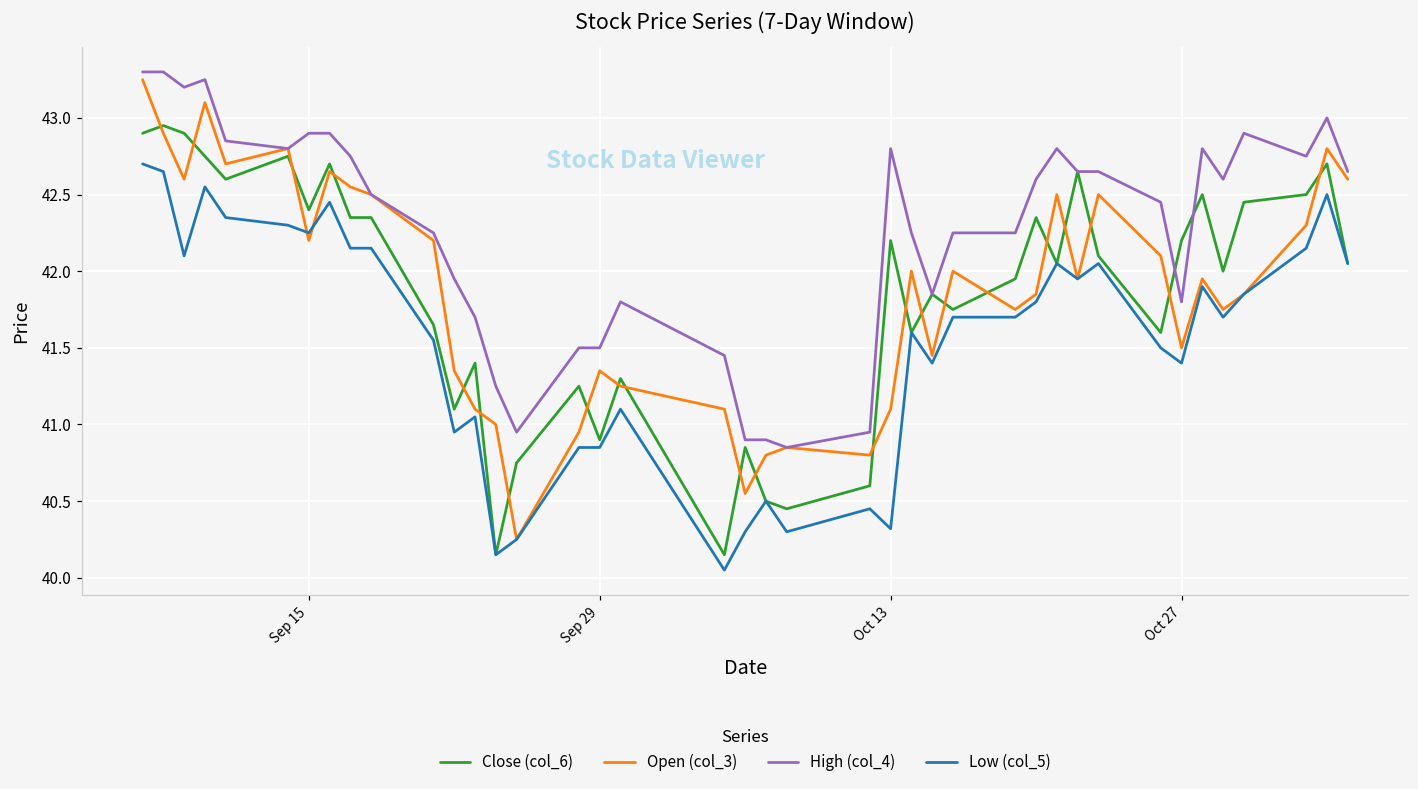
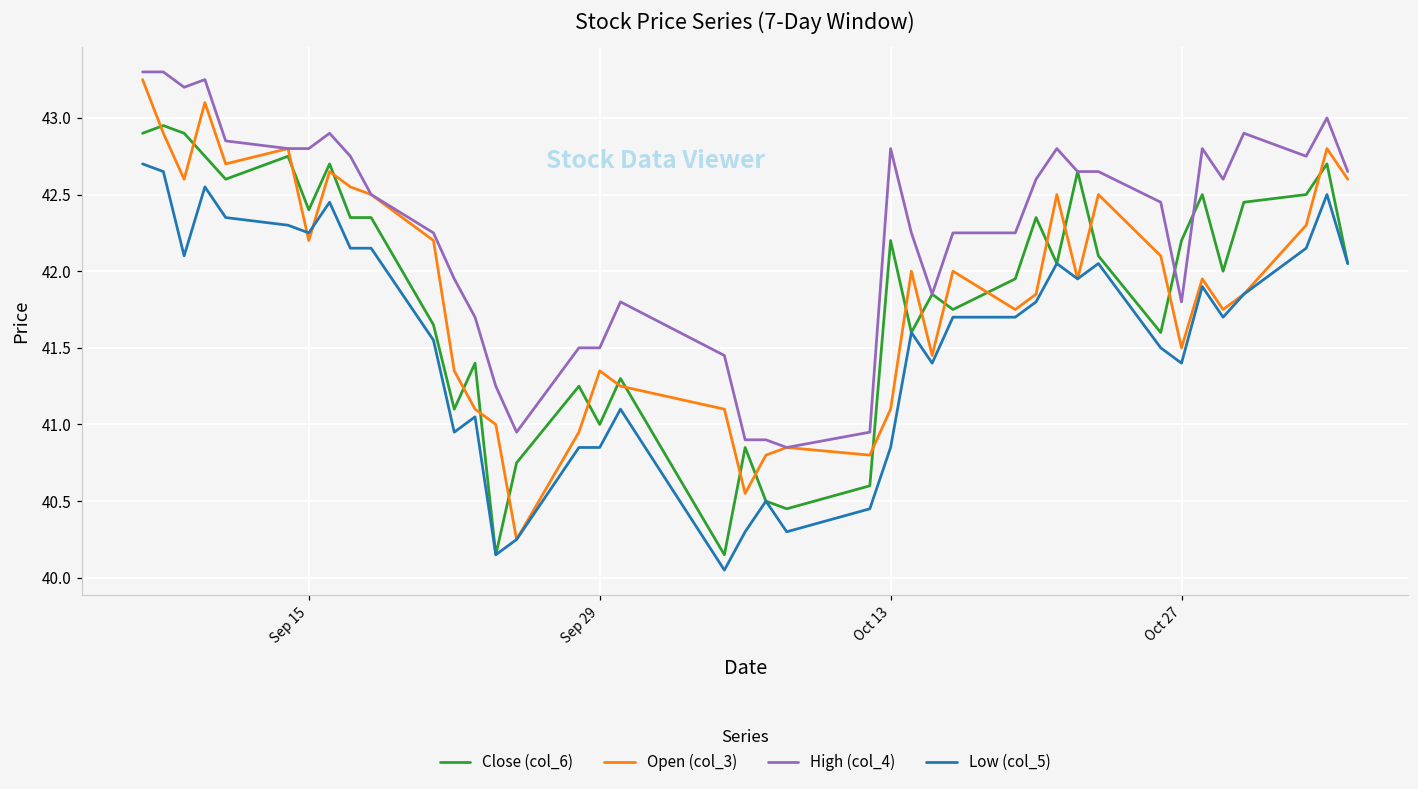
  {
    "Close (col_6)": {
      "Sep 15": 42.4,
-     "Sep 29": 40.9,
+     "Sep 29": 41.0,
      "Oct 13": 42.2,
      "Oct 27": 42.2
    },
    "Open (col_3)": {
      "Sep 15": 42.20,
      "Sep 29": 41.35,
      "Oct 13": 41.10,
      "Oct 27": 41.50
    },
    "High (col_4)": {
-     "Sep 15": 42.9,
+     "Sep 15": 42.8,
      "Sep 29": 41.5,
      "Oct 13": 42.8,
      "Oct 27": 41.8
    },
    "Low (col_5)": {
      "Sep 15": 42.25,
      "Sep 29": 40.85,
-     "Oct 13": 40.32,
+     "Oct 13": 40.85,
      "Oct 27": 41.40
    }
  }
